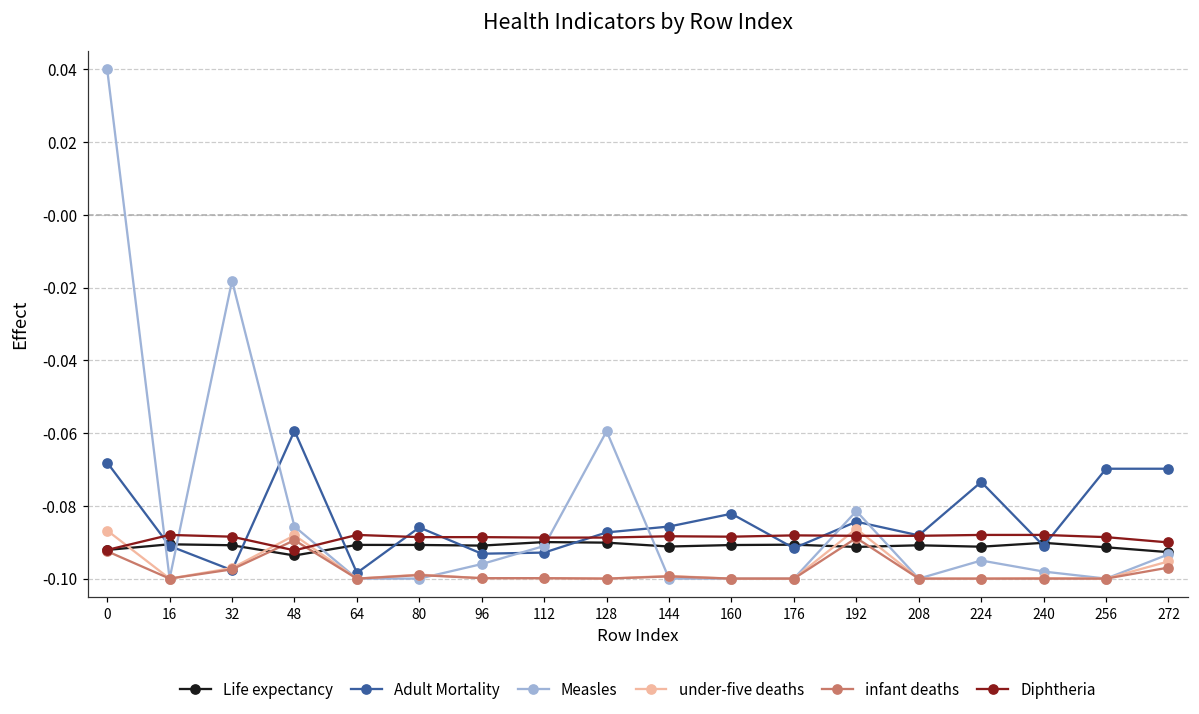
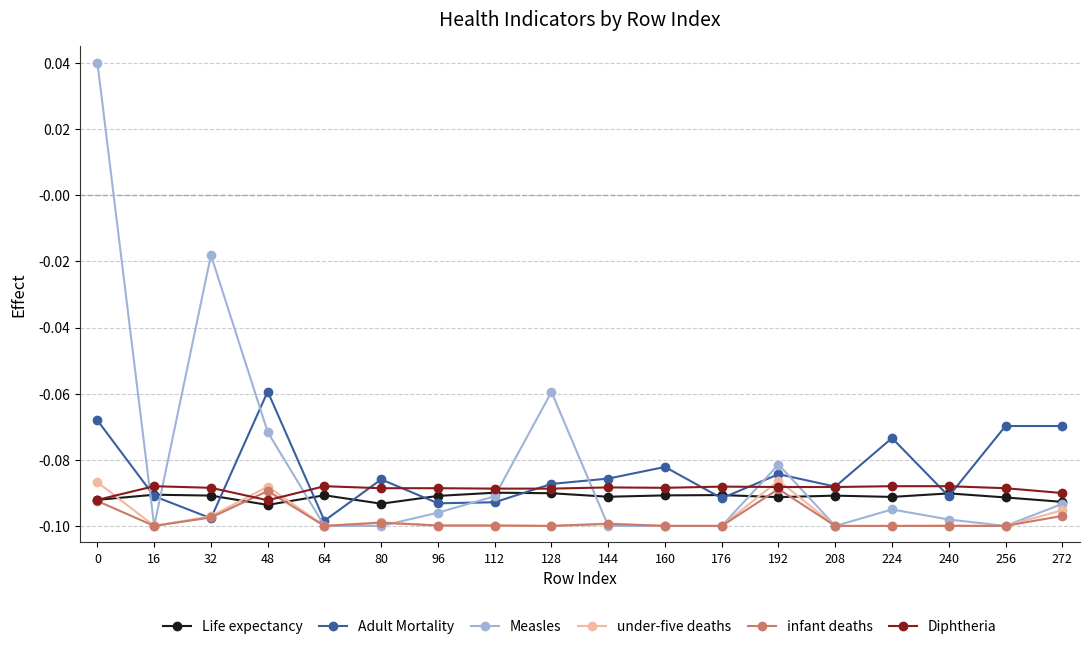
  {
    "Life expectancy": {
      "32": -0.091,
      "48": -0.094,
      "64": -0.091,
-     "80": -0.091,
+     "80": -0.093,
      "96": -0.091,
      "112": -0.090,
      "128": -0.090,
      "144": -0.091,
      "160": -0.091,
      "176": -0.091,
      "192": -0.091,
      "208": -0.091,
      "224": -0.091,
      "240": -0.090,
      "256": -0.091
    },
    "Adult Mortality": {
      "0": -0.068,
      "48": -0.059,
      "64": -0.098,
      "80": -0.086,
      "96": -0.093,
      "112": -0.093,
      "128": -0.087,
      "144": -0.086,
      "160": -0.082,
      "176": -0.092,
      "192": -0.084,
      "224": -0.073,
      "240": -0.091,
      "256": -0.070,
      "272": -0.070
    },
    "Measles": {
      "0": 0.040,
      "32": -0.018,
-     "48": -0.086,
+     "48": -0.072,
      "80": -0.100,
      "96": -0.096,
      "112": -0.091,
      "128": -0.059,
      "192": -0.081,
      "224": -0.095,
      "240": -0.098
    },
    "under-five deaths": {
      "0": -0.087,
      "48": -0.088,
      "192": -0.086,
      "272": -0.095
    },
    "infant deaths": {
      "48": -0.089,
      "272": -0.097
    },
    "Diphtheria": {
      "16": -0.088,
      "32": -0.088,
      "48": -0.092,
      "64": -0.088,
      "80": -0.089,
      "96": -0.089,
      "112": -0.089,
      "128": -0.089,
      "144": -0.088,
      "160": -0.088,
      "176": -0.088,
      "224": -0.088,
      "240": -0.088,
      "256": -0.089,
      "272": -0.090
    }
  }
